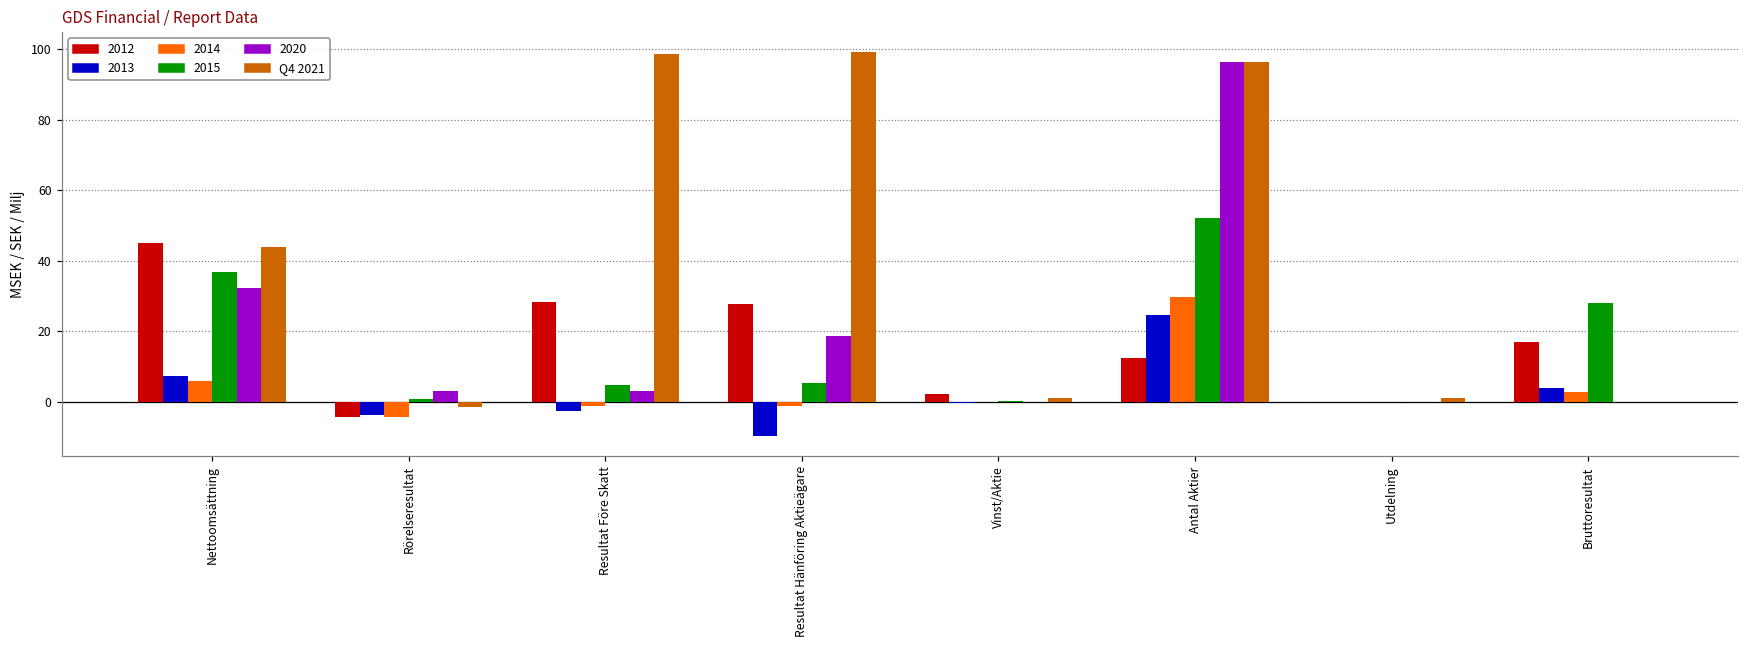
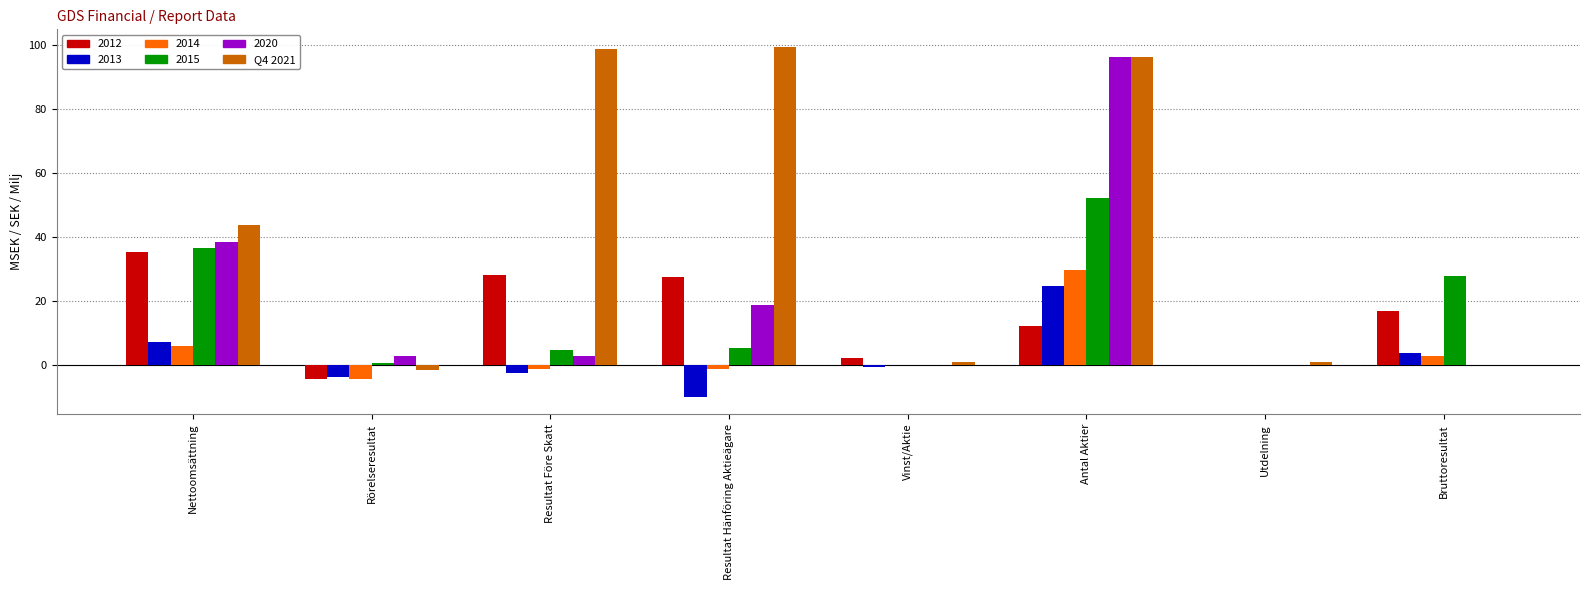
  {
    "2012": {
-     "Nettoomsättning": 45,
+     "Nettoomsättning": 35,
      "Rörelseresultat": -4,
      "Resultat Före Skatt": 28,
      "Resultat Hänföring Aktieägare": 28,
      "Vinst/Aktie": 2,
      "Antal Aktier": 12,
      "Utdelning": 0,
      "Bruttoresultat": 17
    },
    "2013": {
      "Nettoomsättning": 7,
      "Rörelseresultat": -4,
      "Resultat Före Skatt": -2,
      "Resultat Hänföring Aktieägare": -10,
      "Antal Aktier": 25,
      "Utdelning": 0,
      "Bruttoresultat": 4
    },
    "2015": {
      "Nettoomsättning": 37,
      "Rörelseresultat": 1,
      "Resultat Före Skatt": 5,
      "Resultat Hänföring Aktieägare": 5,
      "Antal Aktier": 52,
      "Utdelning": 0,
      "Bruttoresultat": 28
    },
    "2020": {
-     "Nettoomsättning": 32,
+     "Nettoomsättning": 38,
      "Rörelseresultat": 3,
      "Resultat Före Skatt": 3,
      "Resultat Hänföring Aktieägare": 19,
      "Antal Aktier": 96,
      "Utdelning": 0,
      "Bruttoresultat": 0
    }
  }
